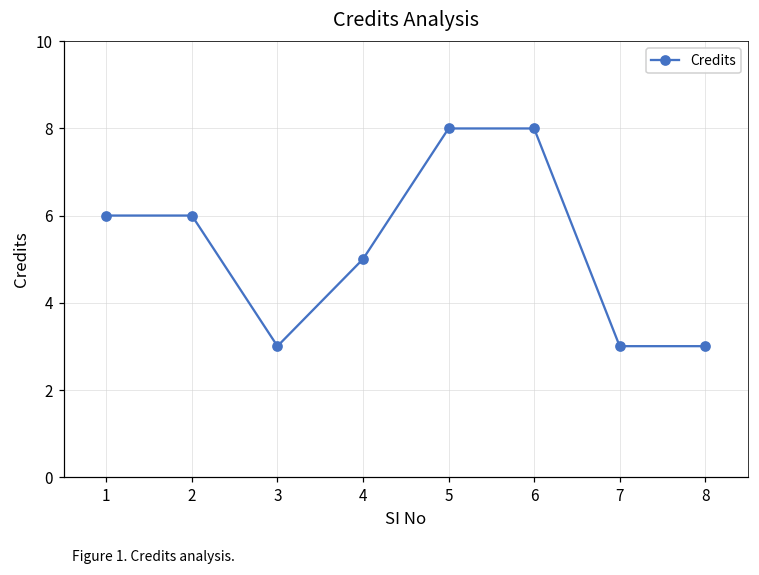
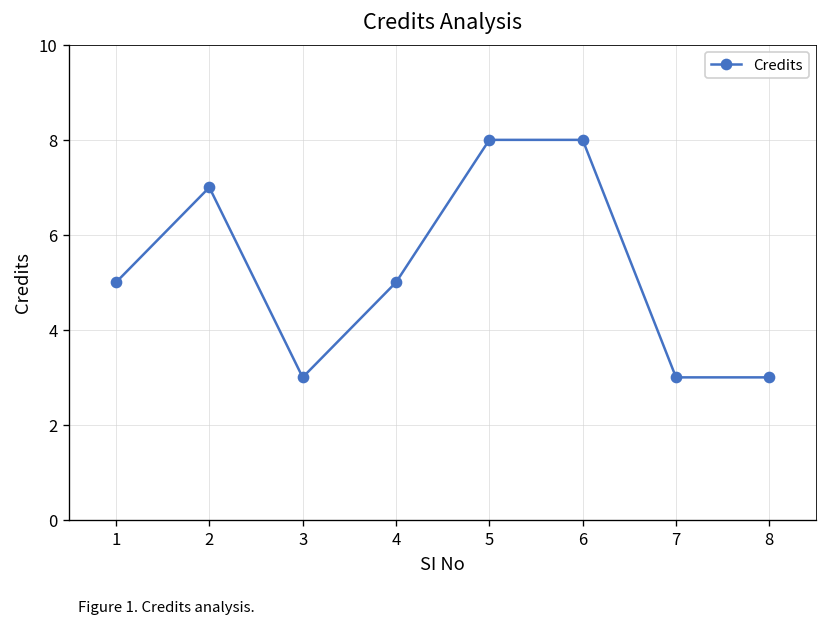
  {
-   "1": 6,
-   "2": 6,
+   "1": 5,
+   "2": 7,
    "3": 3,
    "4": 5,
    "5": 8,
    "6": 8,
    "7": 3,
    "8": 3
  }
